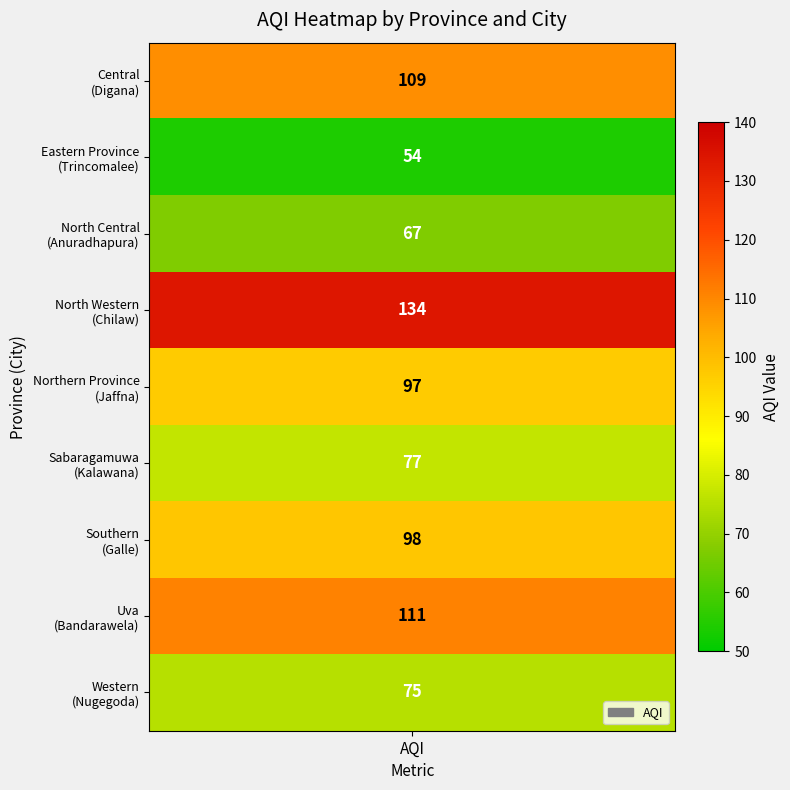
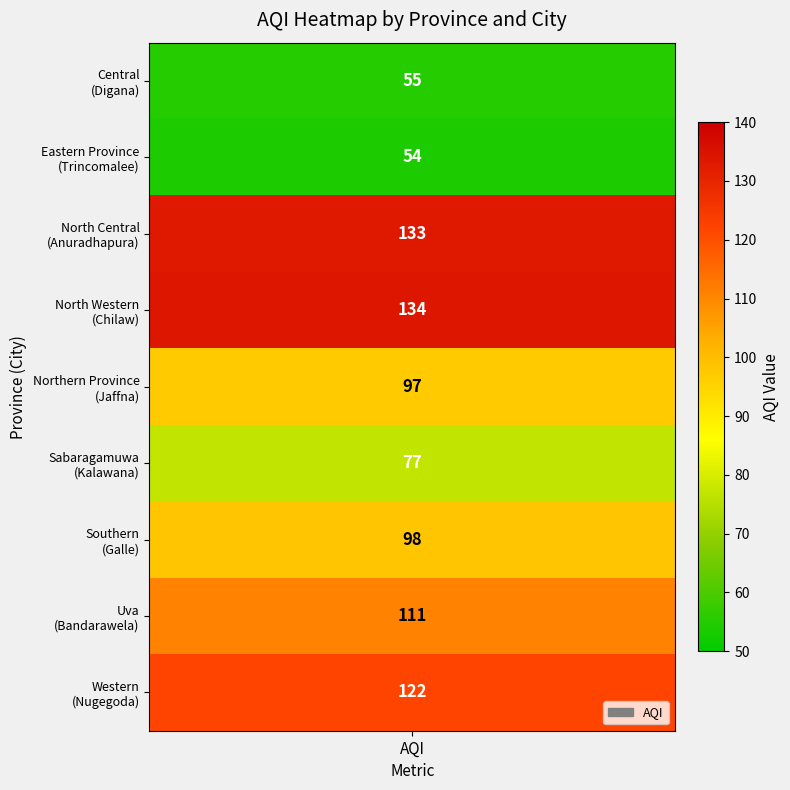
  {
    "Central (Digana)": {
-     "AQI": 109
+     "AQI": 55
    },
    "Eastern Province (Trincomalee)": {
      "AQI": 54
    },
    "North Central (Anuradhapura)": {
-     "AQI": 67
+     "AQI": 133
    },
    "North Western (Chilaw)": {
      "AQI": 134
    },
    "Northern Province (Jaffna)": {
      "AQI": 97
    },
    "Sabaragamuwa (Kalawana)": {
      "AQI": 77
    },
    "Southern (Galle)": {
      "AQI": 98
    },
    "Uva (Bandarawela)": {
      "AQI": 111
    },
    "Western (Nugegoda)": {
-     "AQI": 75
+     "AQI": 122
    }
  }
